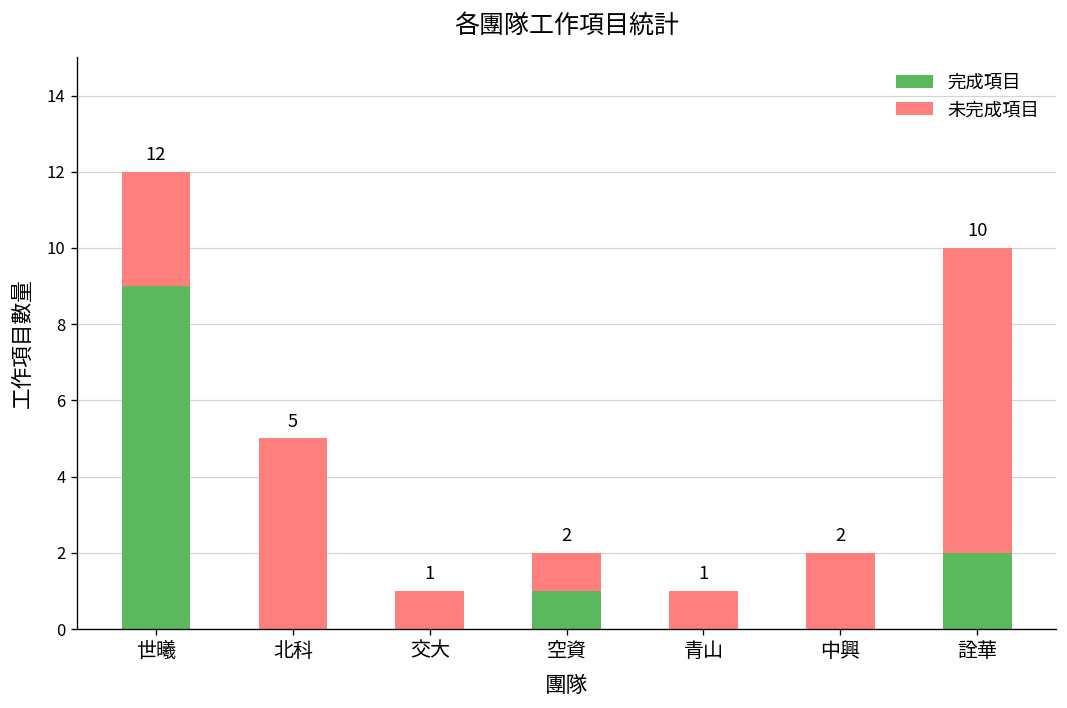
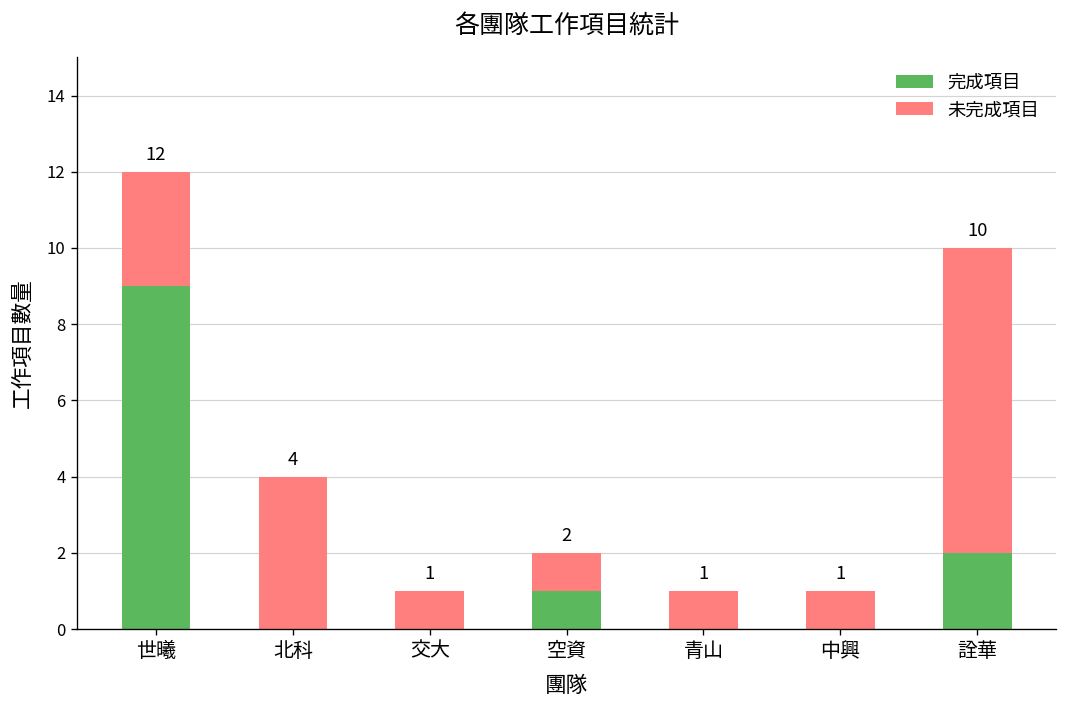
  {
    "完成項目": {
      "世曦": 9.0,
      "北科": 0.0,
      "交大": 0.0,
      "空資": 1.0,
      "青山": 0.0,
      "中興": 0.0,
      "詮華": 2.0
    },
    "未完成項目": {
-     "北科": 5,
+     "北科": 4,
      "交大": 1,
      "青山": 1,
-     "中興": 2
+     "中興": 1
    }
  }
